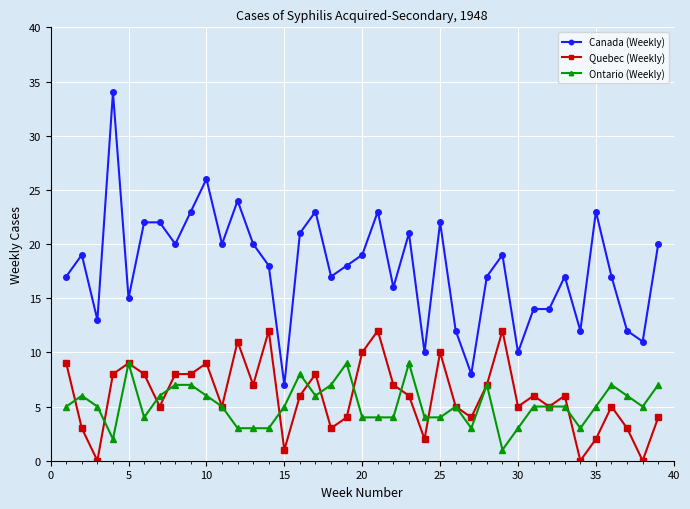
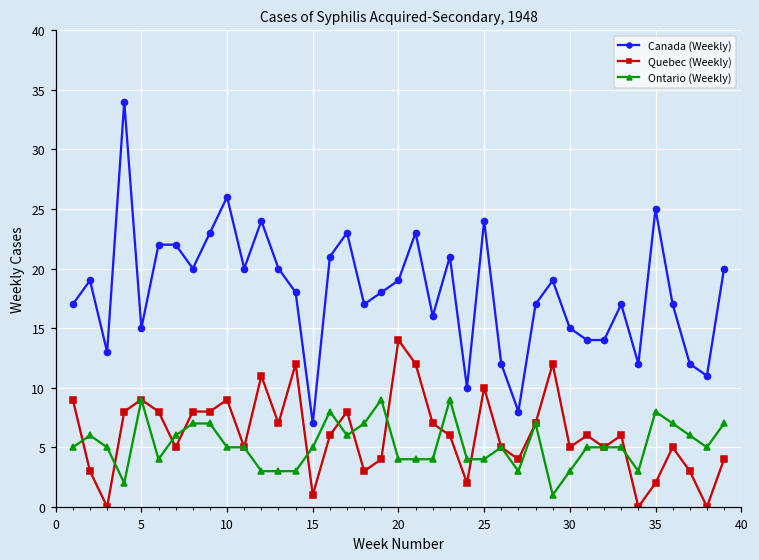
  {
    "Canada (Weekly)": {
      "5": 15,
      "10": 26,
      "15": 7,
      "20": 19,
-     "25": 22,
-     "30": 10,
-     "35": 23
+     "25": 24,
+     "30": 15,
+     "35": 25
    },
    "Quebec (Weekly)": {
      "10": 9,
      "15": 1,
-     "20": 10,
+     "20": 14,
      "25": 10,
      "30": 5,
      "35": 2
    },
    "Ontario (Weekly)": {
-     "10": 6,
+     "10": 5,
      "15": 5,
      "20": 4,
      "25": 4,
      "30": 3,
-     "35": 5
+     "35": 8
    }
  }
